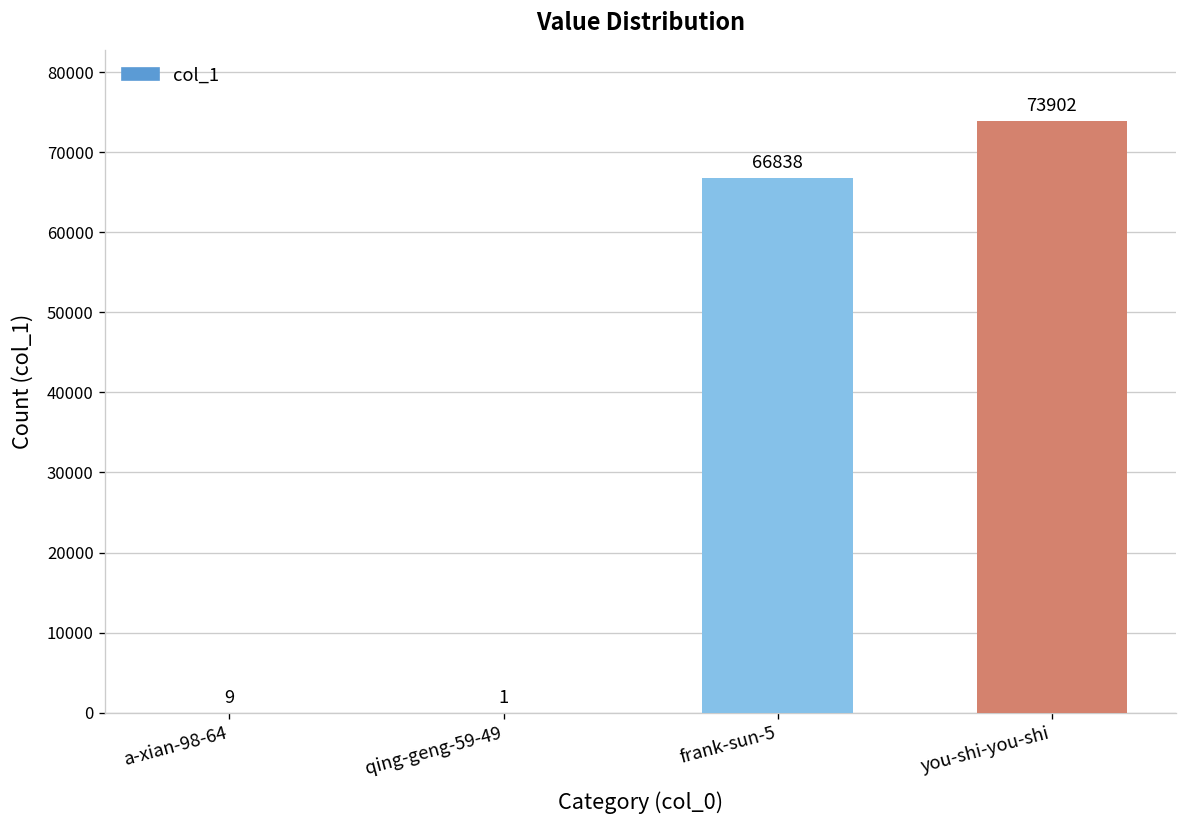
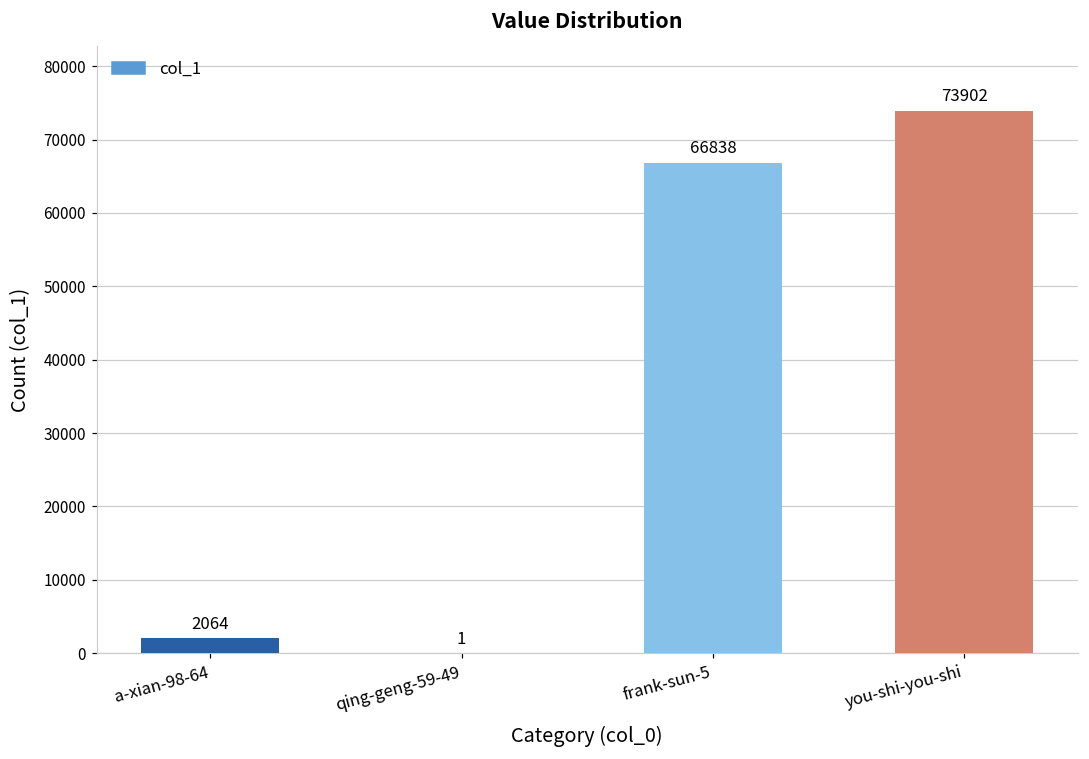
  {
-   "a-xian-98-64": 9,
+   "a-xian-98-64": 2064,
    "qing-geng-59-49": 1,
    "frank-sun-5": 66838,
    "you-shi-you-shi": 73902
  }
